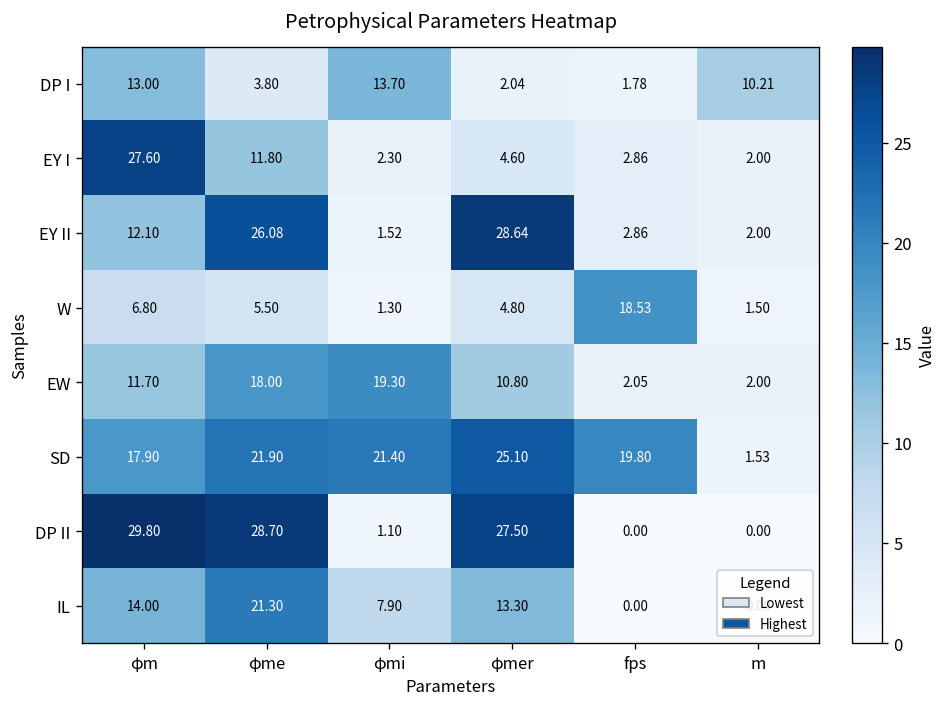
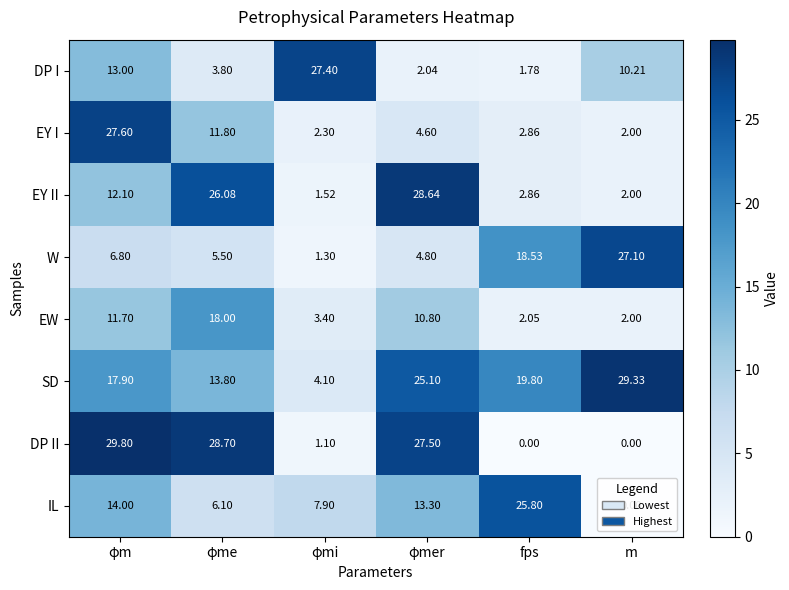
  {
    "DP I": {
      "φm": 13.00,
      "φme": 3.80,
-     "φmi": 13.70,
+     "φmi": 27.40,
      "φmer": 2.04,
      "fps": 1.78,
      "m": 10.21
    },
    "EY I": {
      "φm": 27.60,
      "φme": 11.80,
      "φmi": 2.30,
      "φmer": 4.60,
      "fps": 2.86,
      "m": 2.00
    },
    "EY II": {
      "φm": 12.10,
      "φme": 26.08,
      "φmi": 1.52,
      "φmer": 28.64,
      "fps": 2.86,
      "m": 2.00
    },
    "W": {
      "φm": 6.80,
      "φme": 5.50,
      "φmi": 1.30,
      "φmer": 4.80,
      "fps": 18.53,
-     "m": 1.50
+     "m": 27.10
    },
    "EW": {
      "φm": 11.70,
      "φme": 18.00,
-     "φmi": 19.30,
+     "φmi": 3.40,
      "φmer": 10.80,
      "fps": 2.05,
      "m": 2.00
    },
    "SD": {
      "φm": 17.90,
-     "φme": 21.90,
-     "φmi": 21.40,
+     "φme": 13.80,
+     "φmi": 4.10,
      "φmer": 25.10,
      "fps": 19.80,
-     "m": 1.53
+     "m": 29.33
    },
    "DP II": {
      "φm": 29.80,
      "φme": 28.70,
      "φmi": 1.10,
      "φmer": 27.50,
      "fps": 0.00,
      "m": 0.00
    },
    "IL": {
      "φm": 14.00,
-     "φme": 21.30,
+     "φme": 6.10,
      "φmi": 7.90,
      "φmer": 13.30,
-     "fps": 0.00
+     "fps": 25.80
    }
  }
